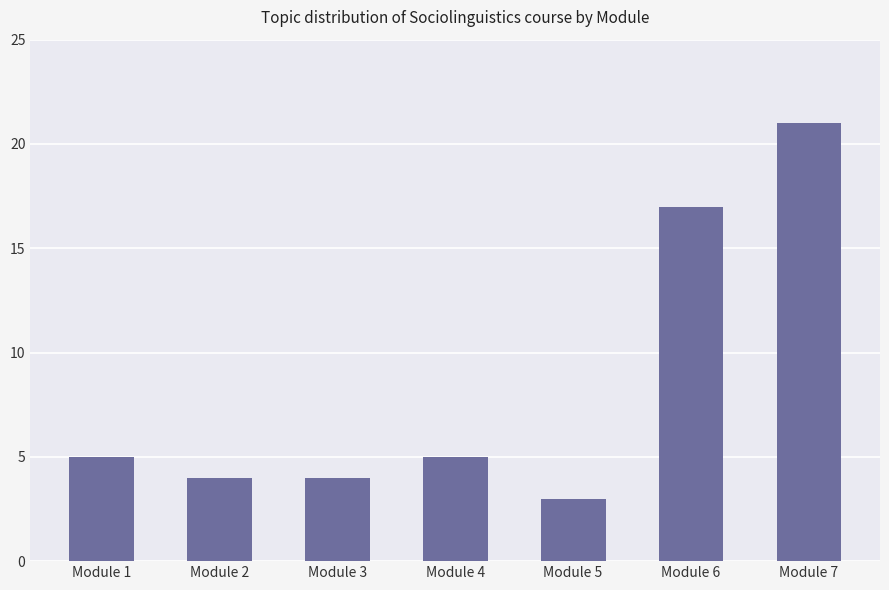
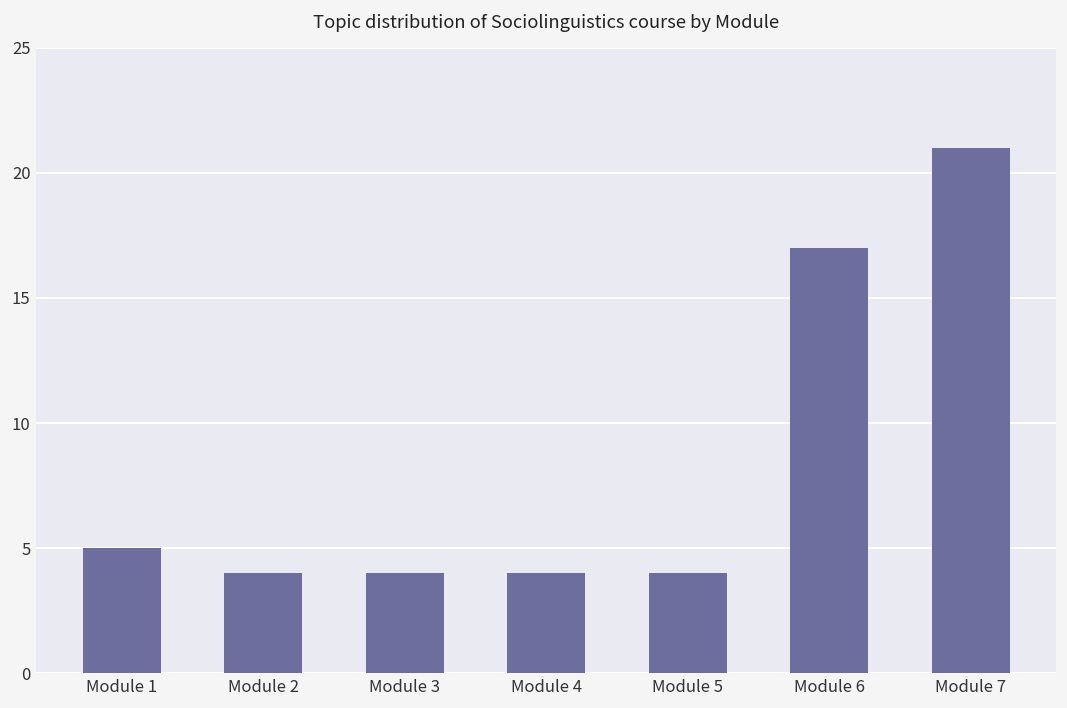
  {
    "Module 1": 5,
    "Module 2": 4,
    "Module 3": 4,
-   "Module 4": 5,
-   "Module 5": 3,
+   "Module 4": 4,
+   "Module 5": 4,
    "Module 6": 17,
    "Module 7": 21
  }
